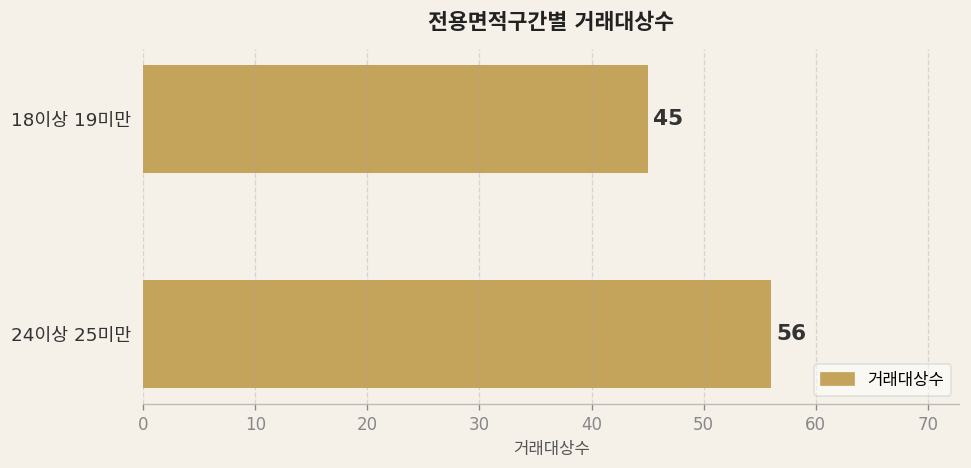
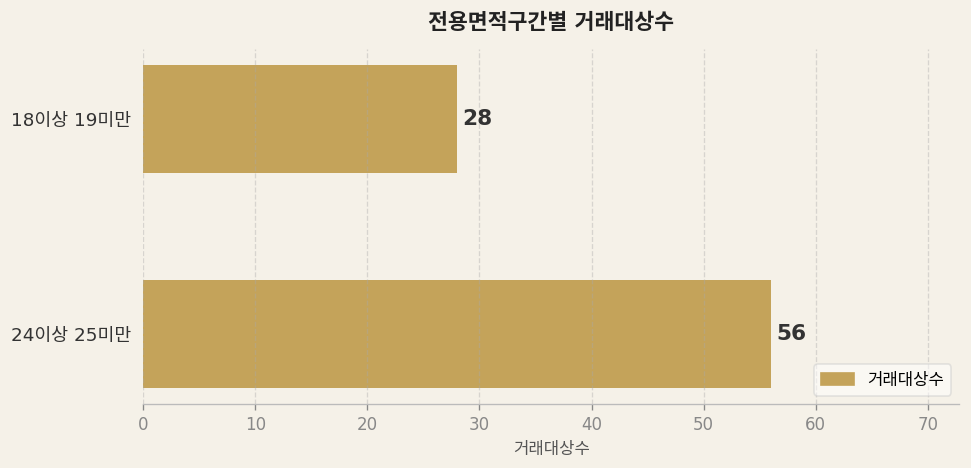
  {
-   "18이상 19미만": 45,
+   "18이상 19미만": 28,
    "24이상 25미만": 56
  }
